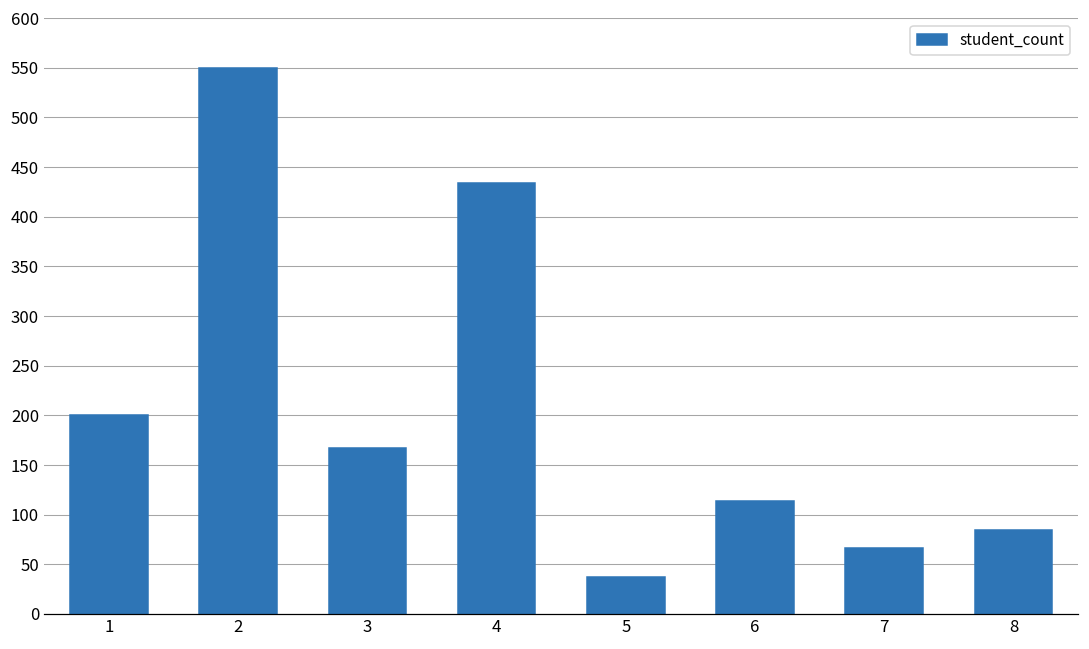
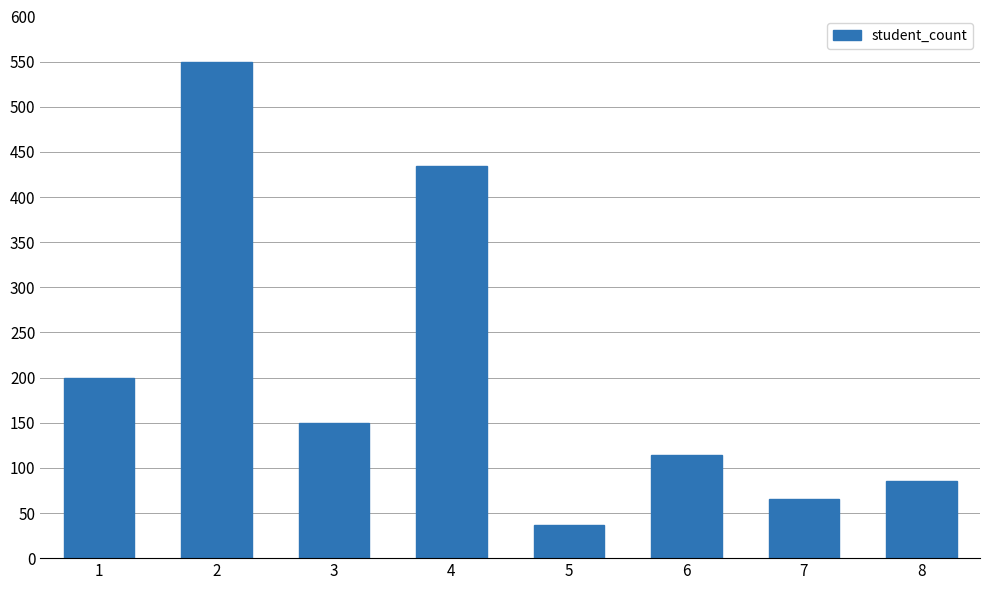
  {
    "1": 200,
    "2": 550,
-   "3": 170,
+   "3": 150,
    "4": 430,
    "5": 40,
    "6": 110,
    "7": 70,
    "8": 90
  }
